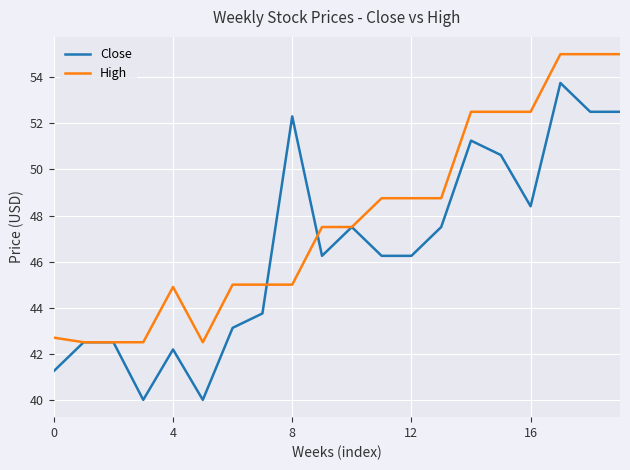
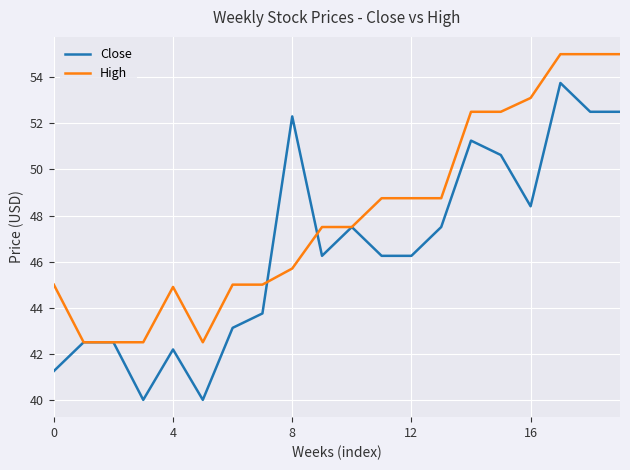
  {
    "Close": {
      "0": 41.3,
      "4": 42.2,
      "8": 52.3,
      "12": 46.3,
      "16": 48.4
    },
    "High": {
-     "0": 42.7,
+     "0": 45.0,
      "4": 44.9,
-     "8": 45.0,
+     "8": 45.7,
      "12": 48.8,
-     "16": 52.5
+     "16": 53.1
    }
  }
